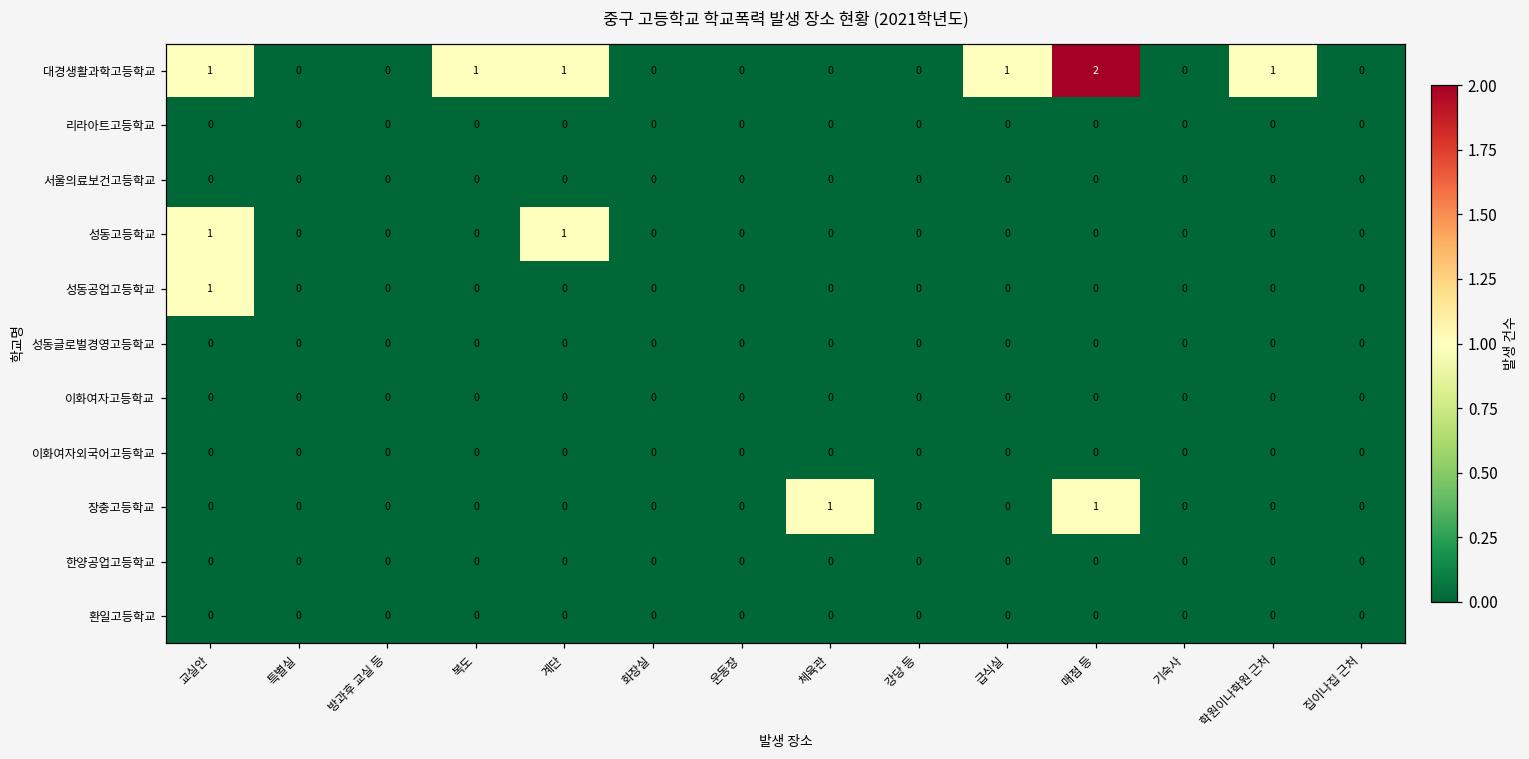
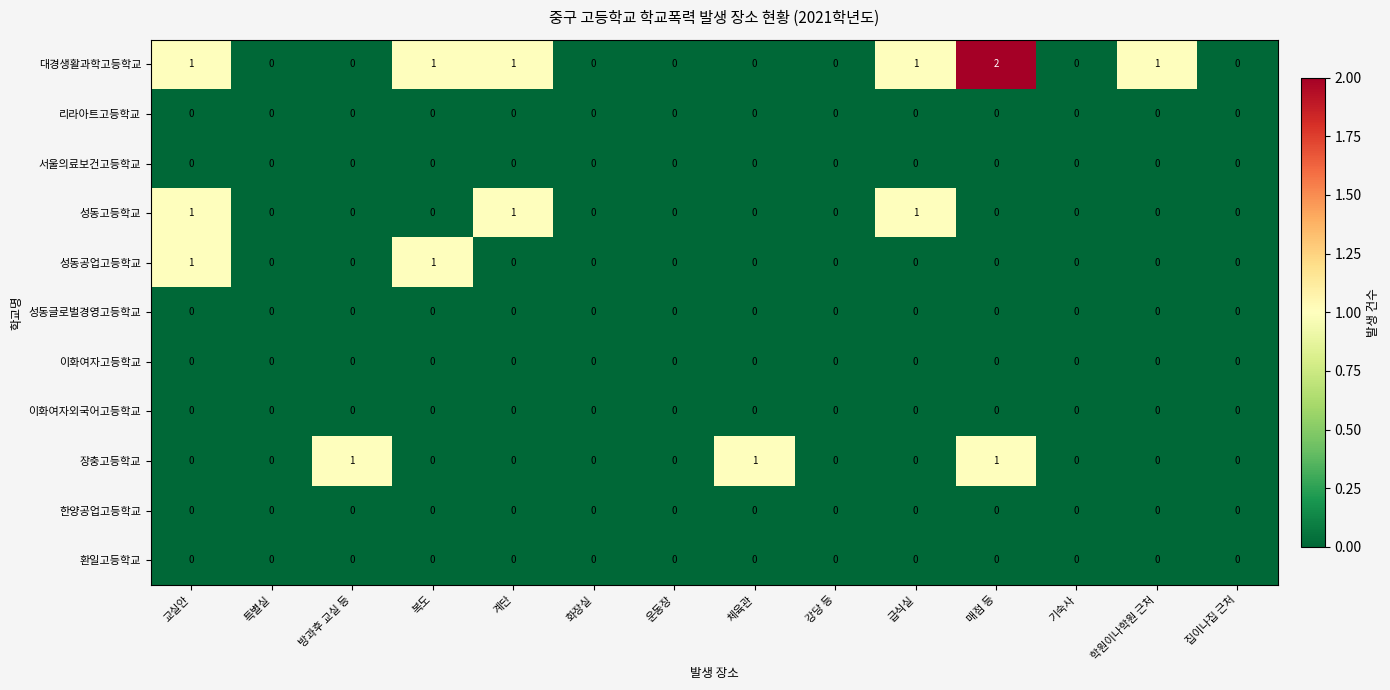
  {
    "대경생활과학고등학교": {
      "교실안": 1,
      "특별실": 0,
      "방과후 교실 등": 0,
      "복도": 1,
      "계단": 1,
      "화장실": 0,
      "운동장": 0,
      "체육관": 0,
      "강당 등": 0,
      "급식실": 1,
      "매점 등": 2,
      "기숙사": 0,
      "학원이나학원 근처": 1,
      "집이나집 근처": 0
    },
    "리라아트고등학교": {
      "교실안": 0,
      "특별실": 0,
      "방과후 교실 등": 0,
      "복도": 0,
      "계단": 0,
      "화장실": 0,
      "운동장": 0,
      "체육관": 0,
      "강당 등": 0,
      "급식실": 0,
      "매점 등": 0,
      "기숙사": 0,
      "학원이나학원 근처": 0,
      "집이나집 근처": 0
    },
    "서울의료보건고등학교": {
      "교실안": 0,
      "특별실": 0,
      "방과후 교실 등": 0,
      "복도": 0,
      "계단": 0,
      "화장실": 0,
      "운동장": 0,
      "체육관": 0,
      "강당 등": 0,
      "급식실": 0,
      "매점 등": 0,
      "기숙사": 0,
      "학원이나학원 근처": 0,
      "집이나집 근처": 0
    },
    "성동고등학교": {
      "교실안": 1,
      "특별실": 0,
      "방과후 교실 등": 0,
      "복도": 0,
      "계단": 1,
      "화장실": 0,
      "운동장": 0,
      "체육관": 0,
      "강당 등": 0,
-     "급식실": 0,
+     "급식실": 1,
      "매점 등": 0,
      "기숙사": 0,
      "학원이나학원 근처": 0,
      "집이나집 근처": 0
    },
    "성동공업고등학교": {
      "교실안": 1,
      "특별실": 0,
      "방과후 교실 등": 0,
-     "복도": 0,
+     "복도": 1,
      "계단": 0,
      "화장실": 0,
      "운동장": 0,
      "체육관": 0,
      "강당 등": 0,
      "급식실": 0,
      "매점 등": 0,
      "기숙사": 0,
      "학원이나학원 근처": 0,
      "집이나집 근처": 0
    },
    "성동글로벌경영고등학교": {
      "교실안": 0,
      "특별실": 0,
      "방과후 교실 등": 0,
      "복도": 0,
      "계단": 0,
      "화장실": 0,
      "운동장": 0,
      "체육관": 0,
      "강당 등": 0,
      "급식실": 0,
      "매점 등": 0,
      "기숙사": 0,
      "학원이나학원 근처": 0,
      "집이나집 근처": 0
    },
    "이화여자고등학교": {
      "교실안": 0,
      "특별실": 0,
      "방과후 교실 등": 0,
      "복도": 0,
      "계단": 0,
      "화장실": 0,
      "운동장": 0,
      "체육관": 0,
      "강당 등": 0,
      "급식실": 0,
      "매점 등": 0,
      "기숙사": 0,
      "학원이나학원 근처": 0,
      "집이나집 근처": 0
    },
    "이화여자외국어고등학교": {
      "교실안": 0,
      "특별실": 0,
      "방과후 교실 등": 0,
      "복도": 0,
      "계단": 0,
      "화장실": 0,
      "운동장": 0,
      "체육관": 0,
      "강당 등": 0,
      "급식실": 0,
      "매점 등": 0,
      "기숙사": 0,
      "학원이나학원 근처": 0,
      "집이나집 근처": 0
    },
    "장충고등학교": {
      "교실안": 0,
      "특별실": 0,
-     "방과후 교실 등": 0,
+     "방과후 교실 등": 1,
      "복도": 0,
      "계단": 0,
      "화장실": 0,
      "운동장": 0,
      "체육관": 1,
      "강당 등": 0,
      "급식실": 0,
      "매점 등": 1,
      "기숙사": 0,
      "학원이나학원 근처": 0,
      "집이나집 근처": 0
    },
    "한양공업고등학교": {
      "교실안": 0,
      "특별실": 0,
      "방과후 교실 등": 0,
      "복도": 0,
      "계단": 0,
      "화장실": 0,
      "운동장": 0,
      "체육관": 0,
      "강당 등": 0,
      "급식실": 0,
      "매점 등": 0,
      "기숙사": 0,
      "학원이나학원 근처": 0,
      "집이나집 근처": 0
    },
    "환일고등학교": {
      "교실안": 0,
      "특별실": 0,
      "방과후 교실 등": 0,
      "복도": 0,
      "계단": 0,
      "화장실": 0,
      "운동장": 0,
      "체육관": 0,
      "강당 등": 0,
      "급식실": 0,
      "매점 등": 0,
      "기숙사": 0,
      "학원이나학원 근처": 0,
      "집이나집 근처": 0
    }
  }
